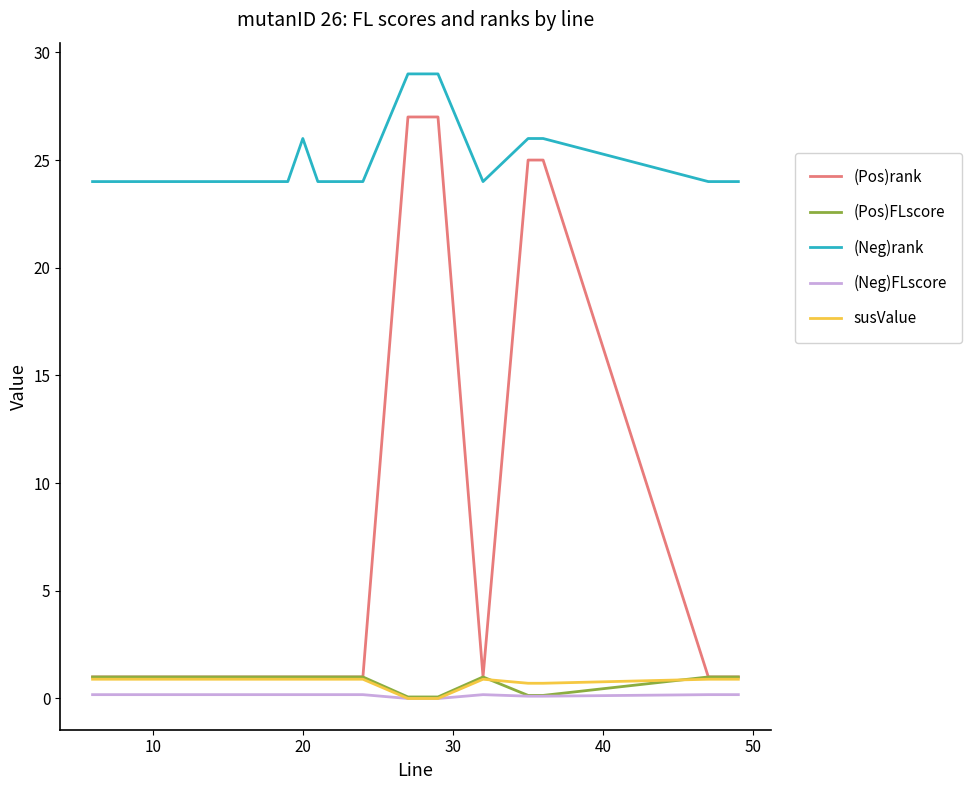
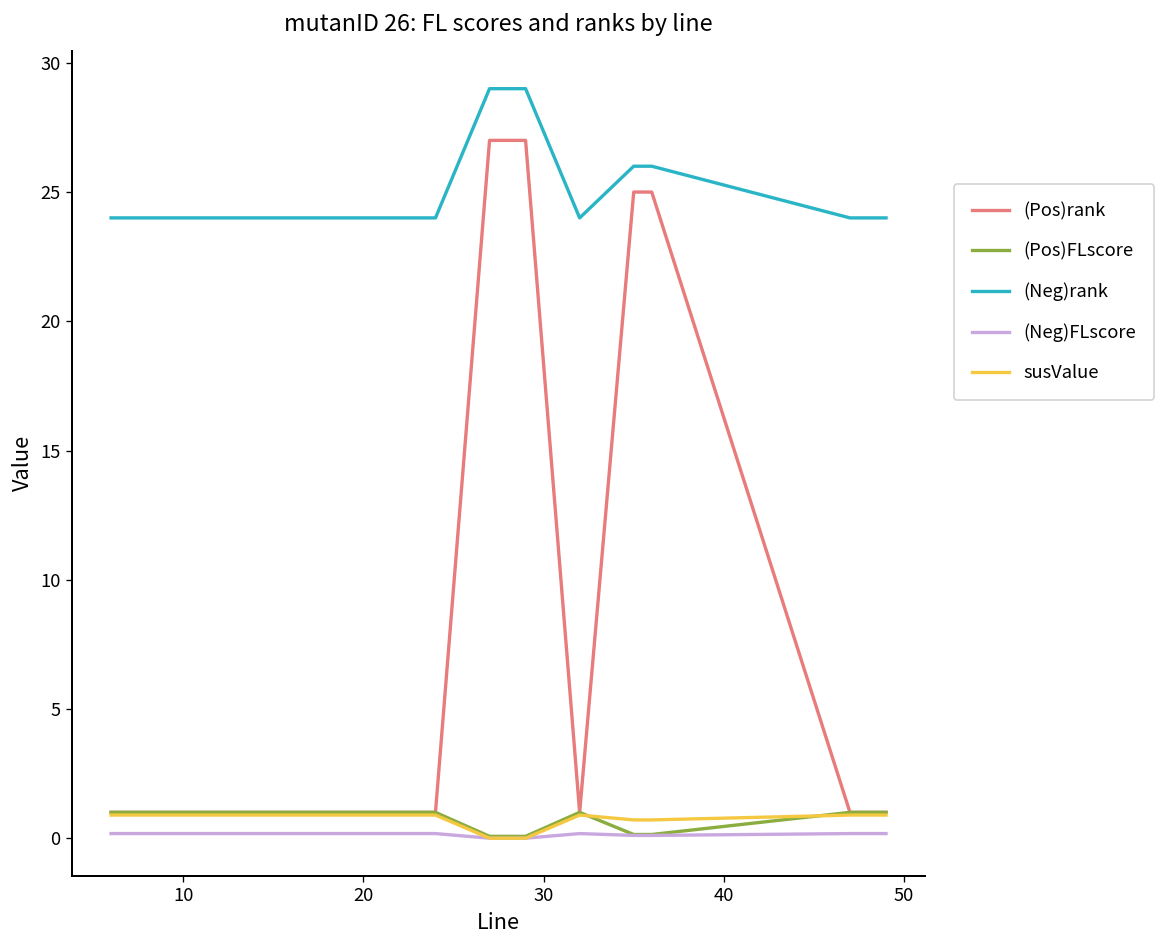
  {
    "(Neg)rank": {
-     "20": 26
+     "20": 24
    },
    "(Neg)FLscore": {
      "20": 0.2
    }
  }
